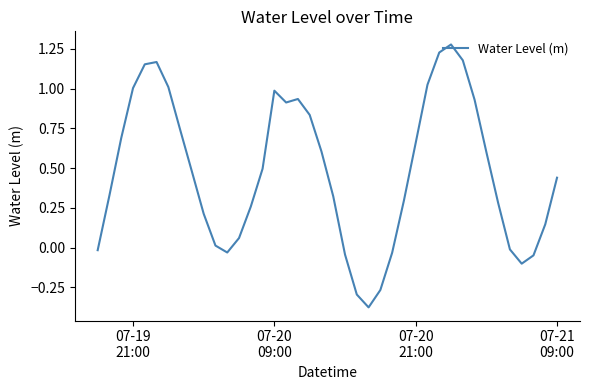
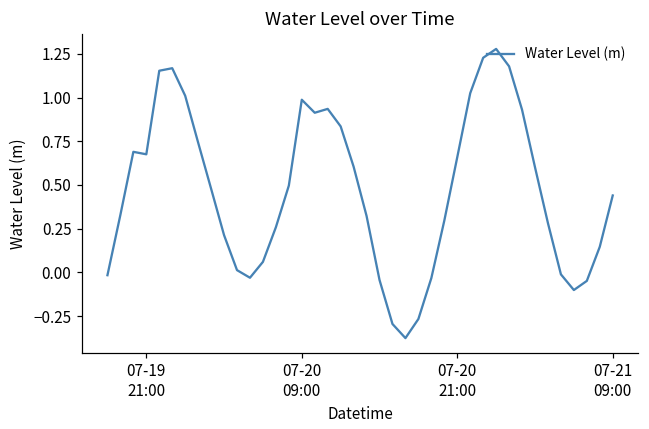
  {
-   "07-19 21:00": 1.00,
+   "07-19 21:00": 0.68,
    "07-20 09:00": 0.99,
    "07-20 21:00": 0.66,
    "07-21 09:00": 0.44
  }
